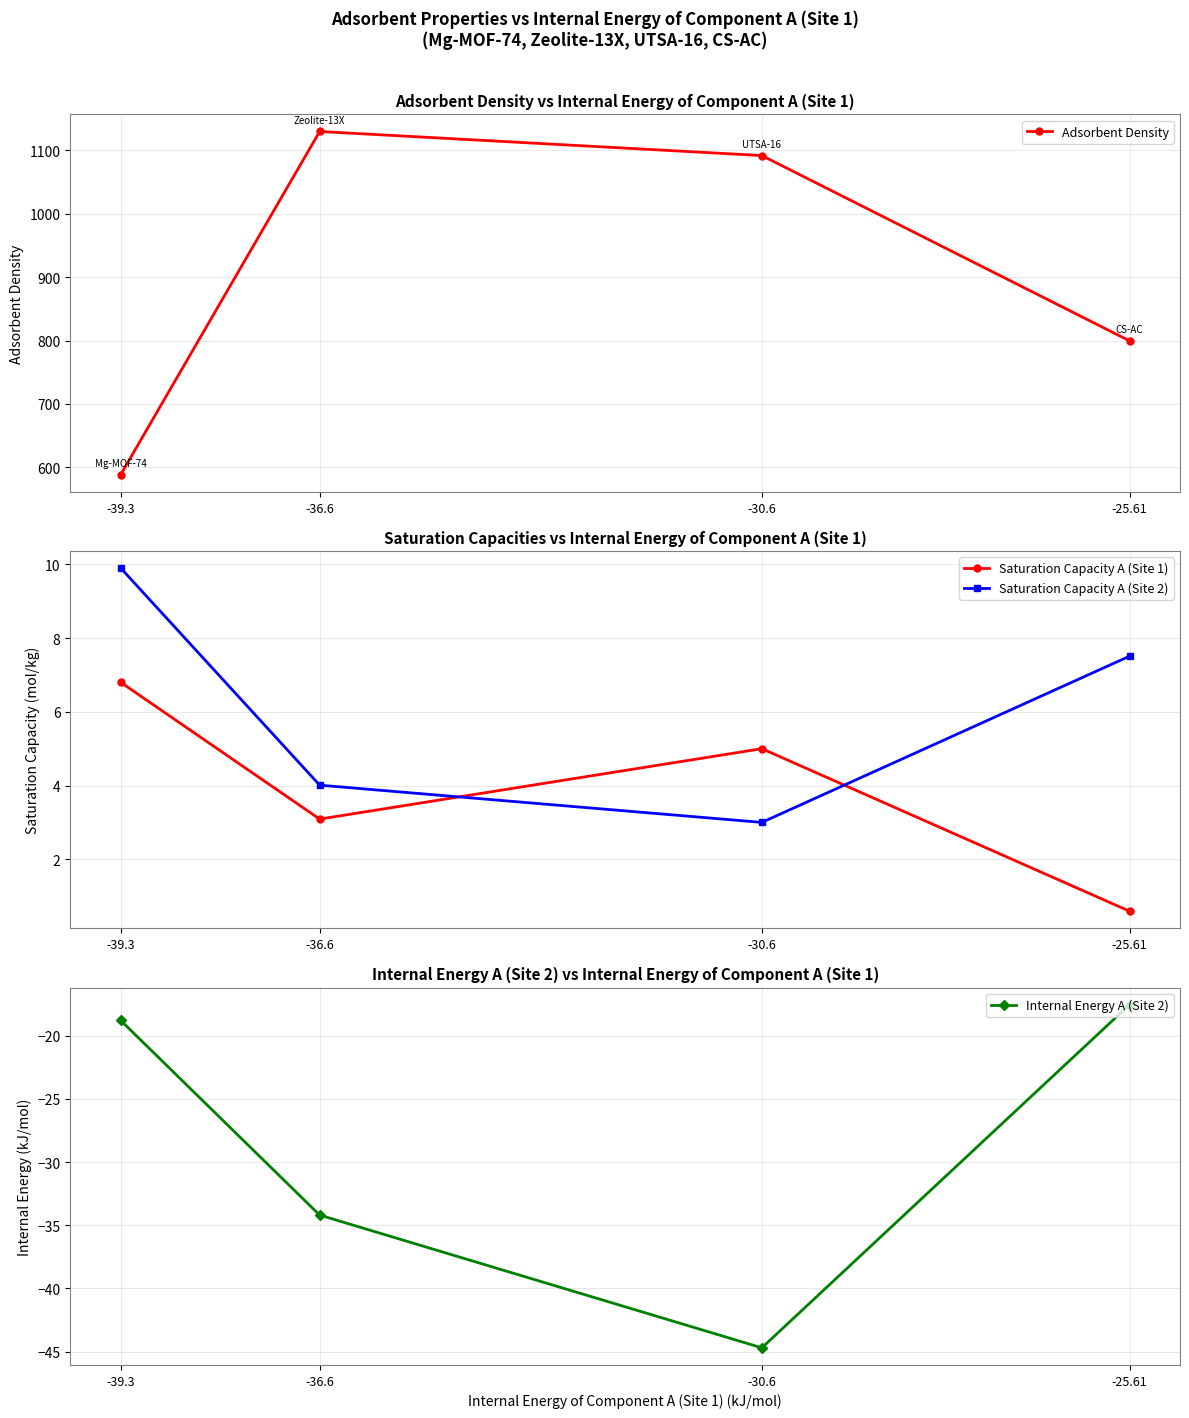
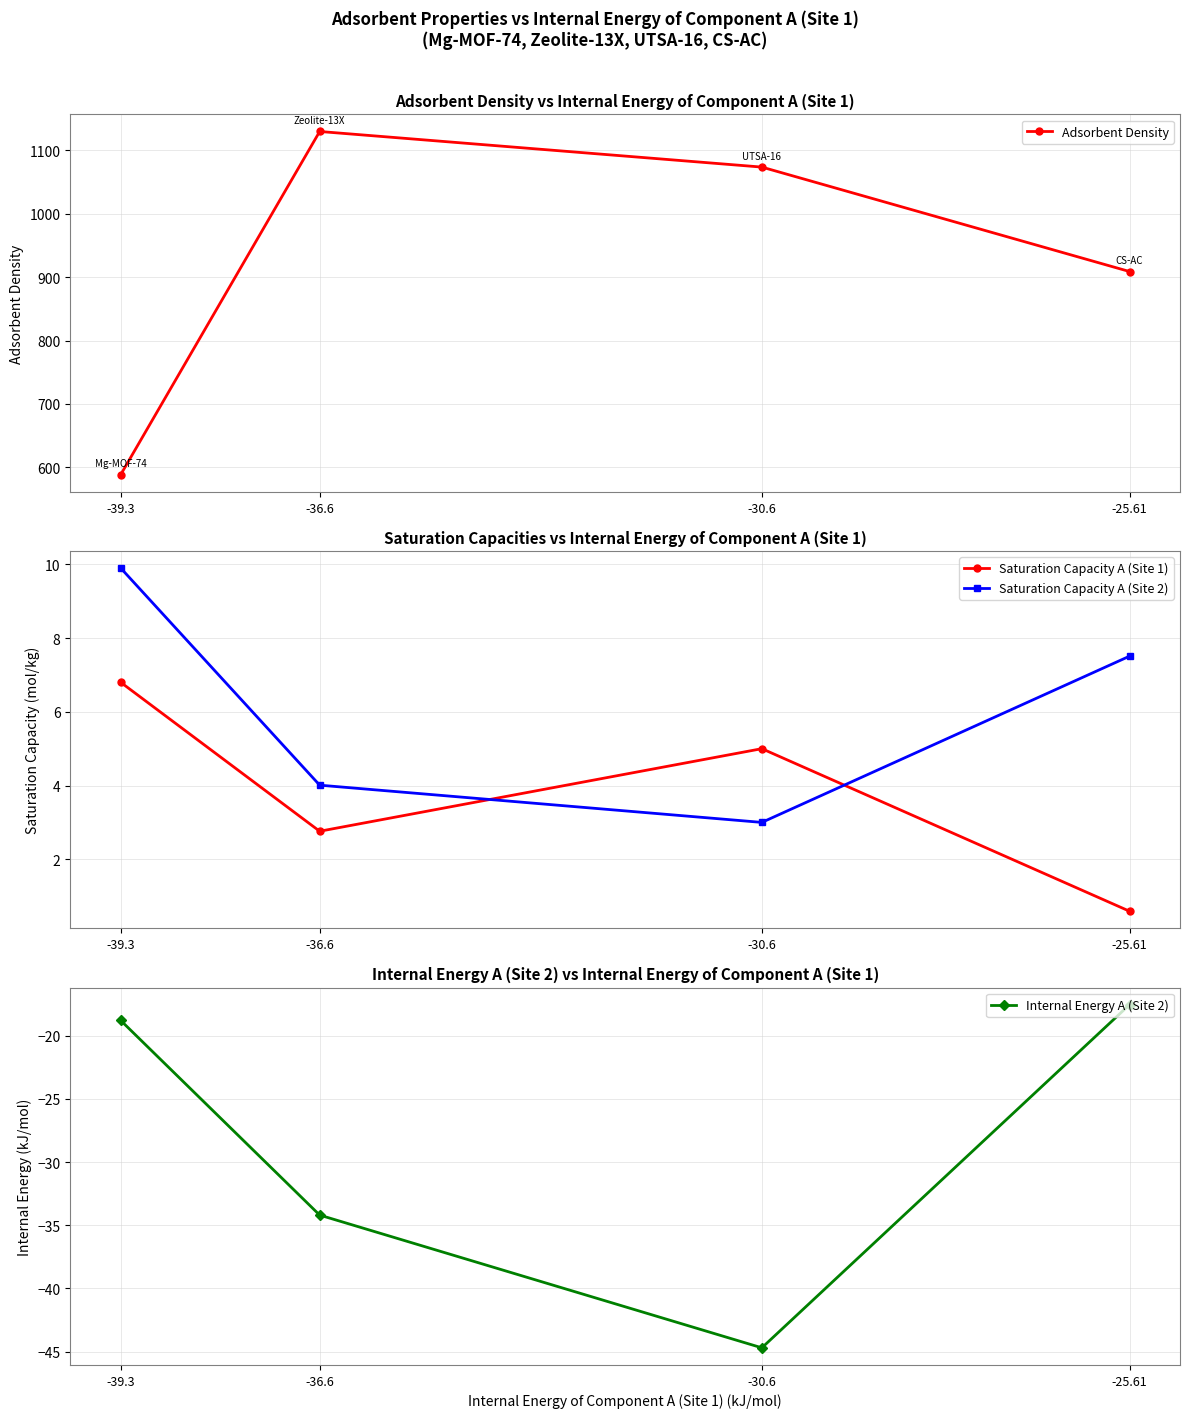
  {
    "Adsorbent Density vs Internal Energy of Component A (Site 1)": {
      "-39.3": 590,
      "-36.6": 1130,
-     "-30.6": 1090,
-     "-25.61": 800
+     "-30.6": 1070,
+     "-25.61": 910
    },
    "Saturation Capacities vs Internal Energy of Component A (Site 1)": {
      "Saturation Capacity A (Site 1)": {
        "-39.3": 6.8,
-       "-36.6": 3.1,
+       "-36.6": 2.8,
        "-30.6": 5.0,
        "-25.61": 0.6
      },
      "Saturation Capacity A (Site 2)": {
        "-39.3": 9.9,
        "-36.6": 4.0,
        "-30.6": 3.0,
        "-25.61": 7.5
      }
    },
    "Internal Energy A (Site 2) vs Internal Energy of Component A (Site 1)": {
      "-39.3": -18.8,
      "-36.6": -34.2,
      "-30.6": -44.7
    }
  }
